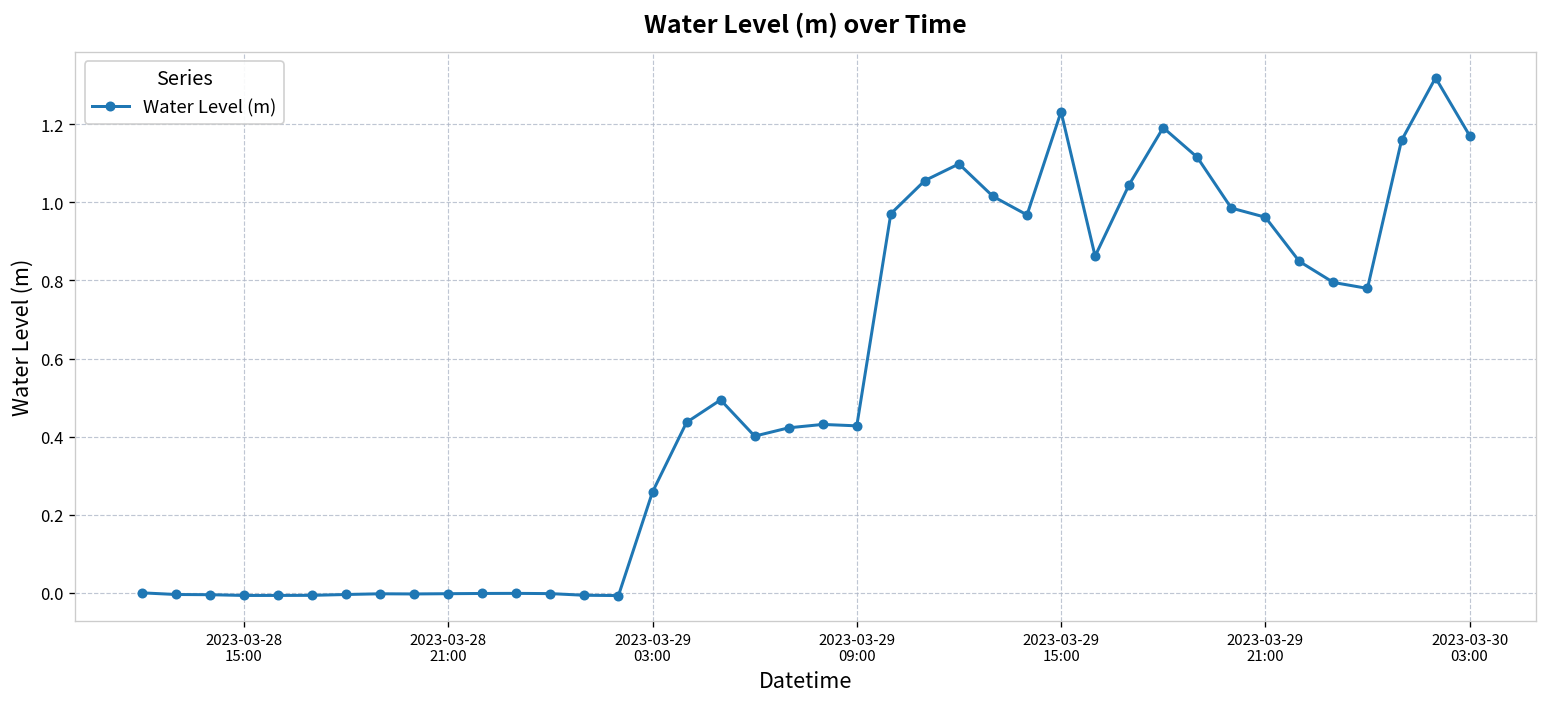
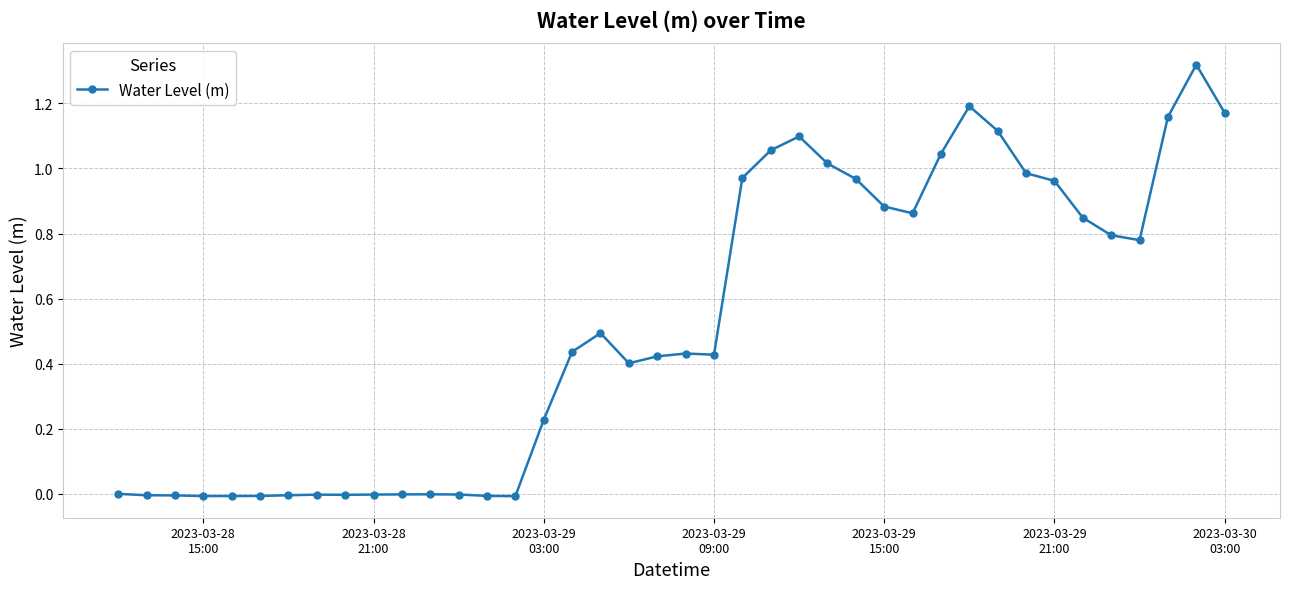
  {
    "2023-03-28 15:00": -0.01,
    "2023-03-28 21:00": 0.00,
-   "2023-03-29 03:00": 0.26,
+   "2023-03-29 03:00": 0.23,
    "2023-03-29 09:00": 0.43,
-   "2023-03-29 15:00": 1.23,
+   "2023-03-29 15:00": 0.88,
    "2023-03-29 21:00": 0.96,
    "2023-03-30 03:00": 1.17
  }
